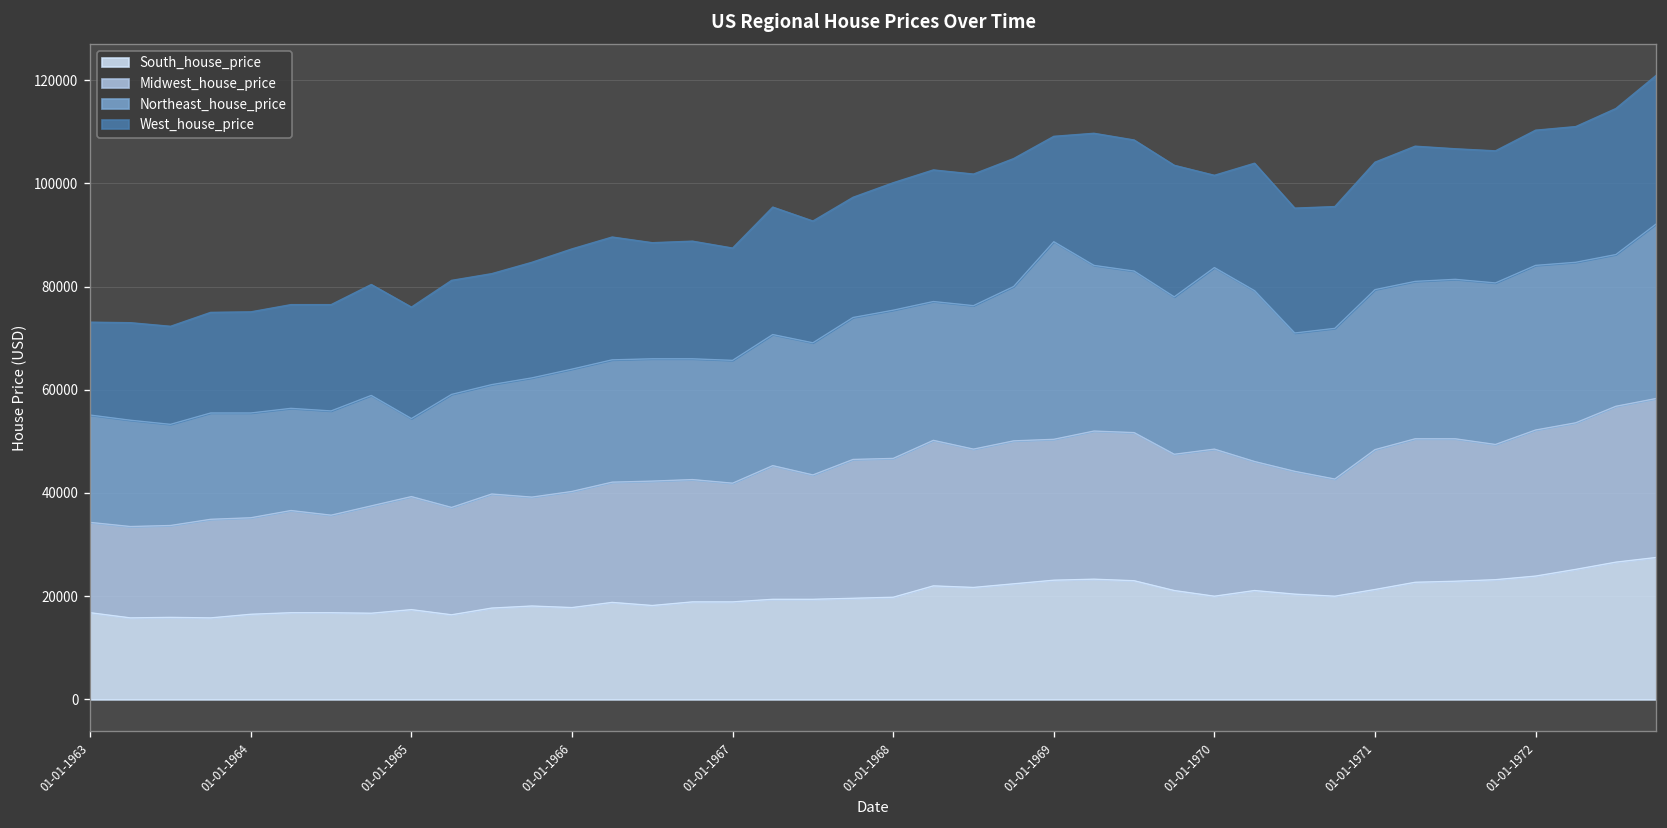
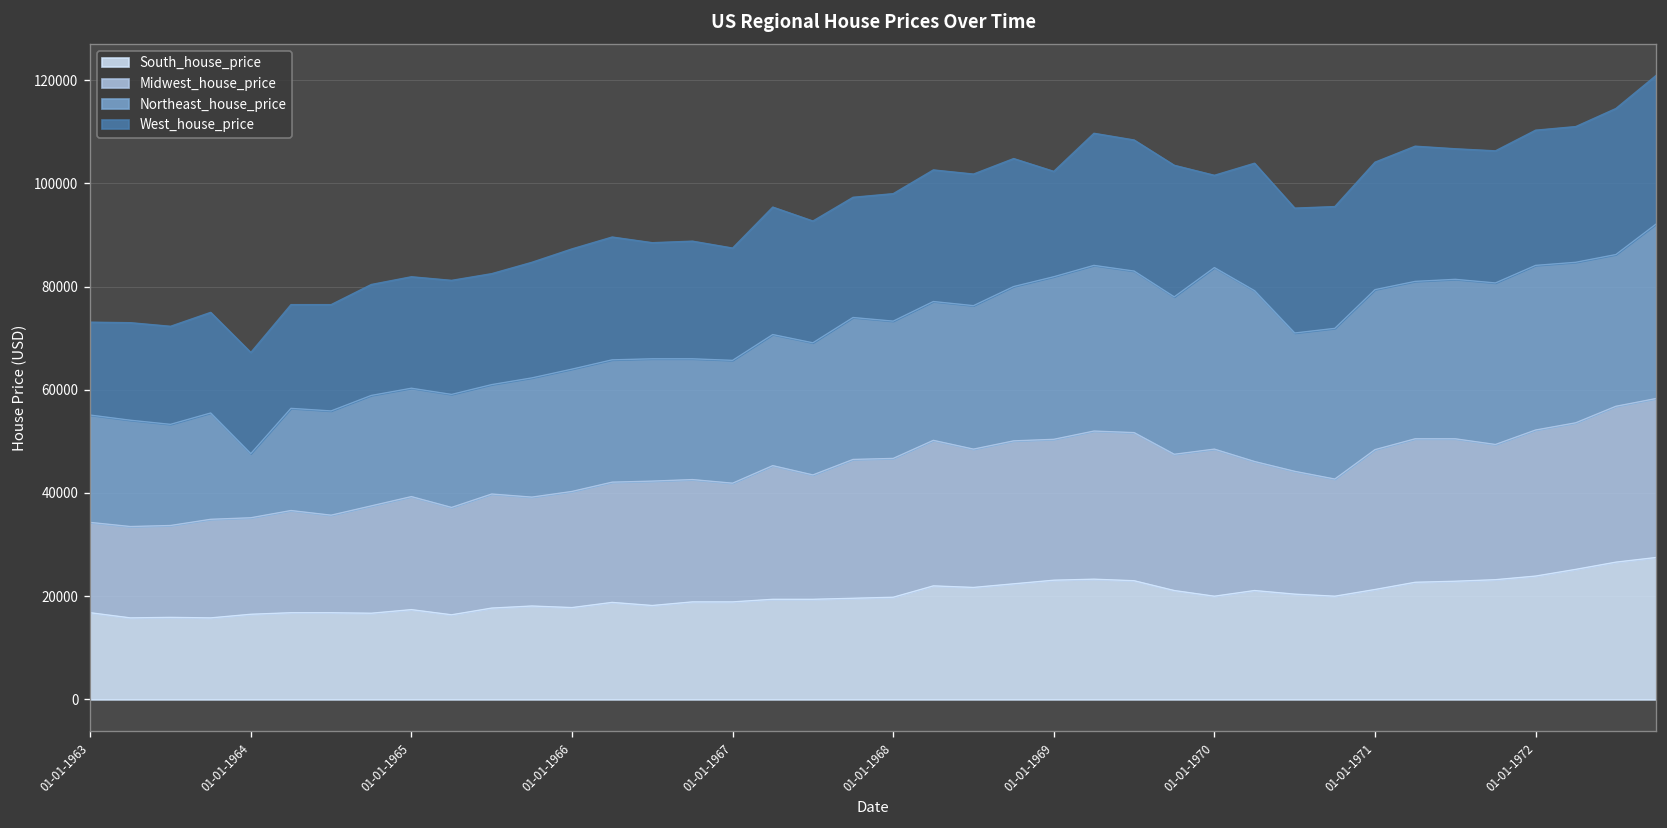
  {
    "Northeast_house_price": {
      "01-01-1963": 21000,
-     "01-01-1964": 20000,
-     "01-01-1965": 15000,
+     "01-01-1964": 12000,
+     "01-01-1965": 21000,
      "01-01-1966": 24000,
      "01-01-1967": 24000,
-     "01-01-1968": 29000,
-     "01-01-1969": 38000,
+     "01-01-1968": 27000,
+     "01-01-1969": 32000,
      "01-01-1970": 35000,
      "01-01-1971": 31000,
      "01-01-1972": 32000
    },
    "West_house_price": {
      "01-01-1963": 18000,
      "01-01-1964": 20000,
      "01-01-1965": 22000,
      "01-01-1966": 23000,
      "01-01-1967": 22000,
      "01-01-1968": 25000,
      "01-01-1969": 20000,
      "01-01-1970": 18000,
      "01-01-1971": 25000,
      "01-01-1972": 26000
    }
  }
